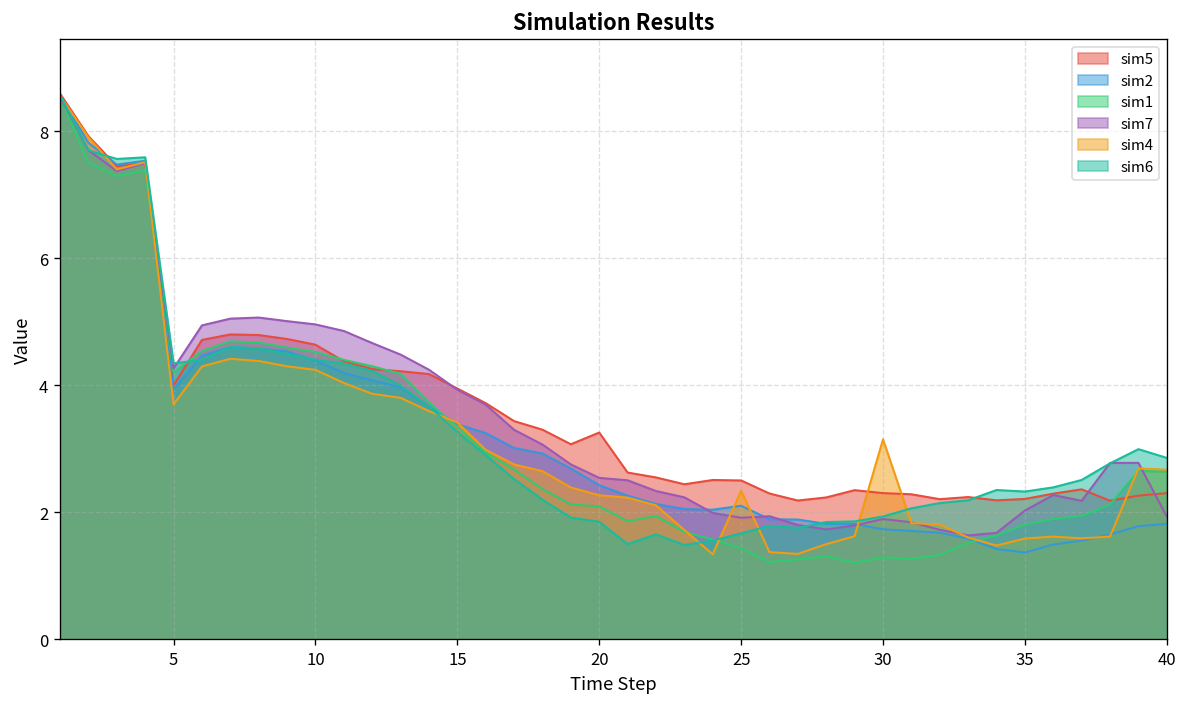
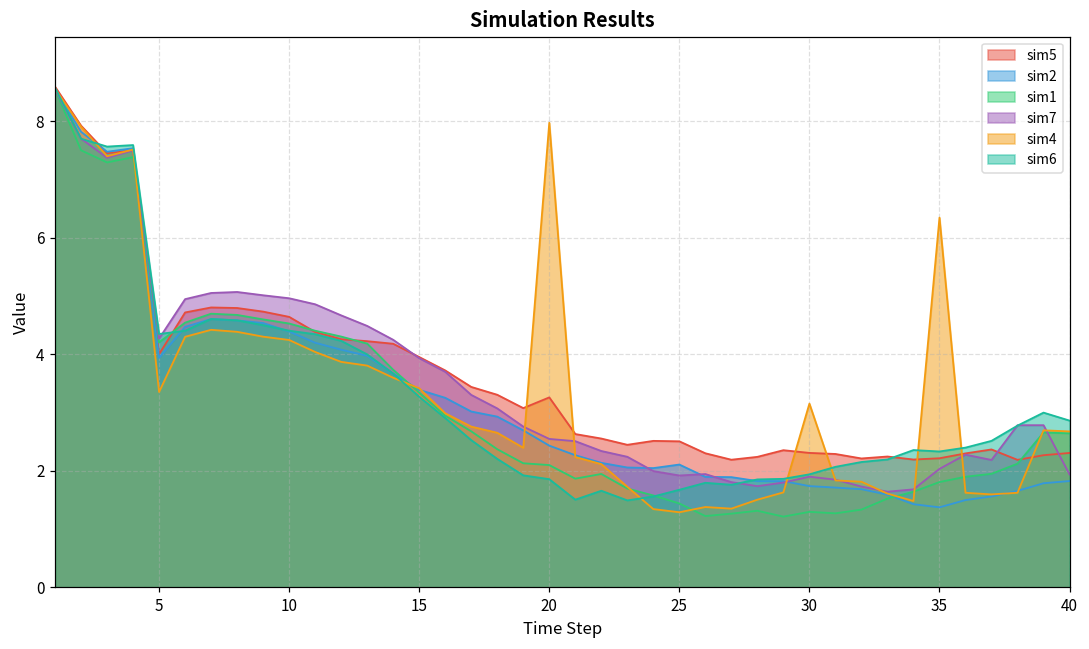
  {
    "sim5": {
      "5": 4.0,
      "10": 4.6,
      "20": 3.3,
      "25": 2.5,
      "30": 2.3,
      "35": 2.2,
      "40": 2.3
    },
    "sim7": {
      "5": 4.3,
      "10": 5.0,
      "20": 2.5,
      "25": 1.9,
      "35": 2.0,
      "40": 1.9
    },
    "sim4": {
-     "5": 3.7,
+     "5": 3.3,
      "10": 4.2,
-     "20": 2.3,
-     "25": 2.3,
+     "20": 8.0,
+     "25": 1.3,
      "30": 3.1,
-     "35": 1.6
+     "35": 6.3
    }
  }
